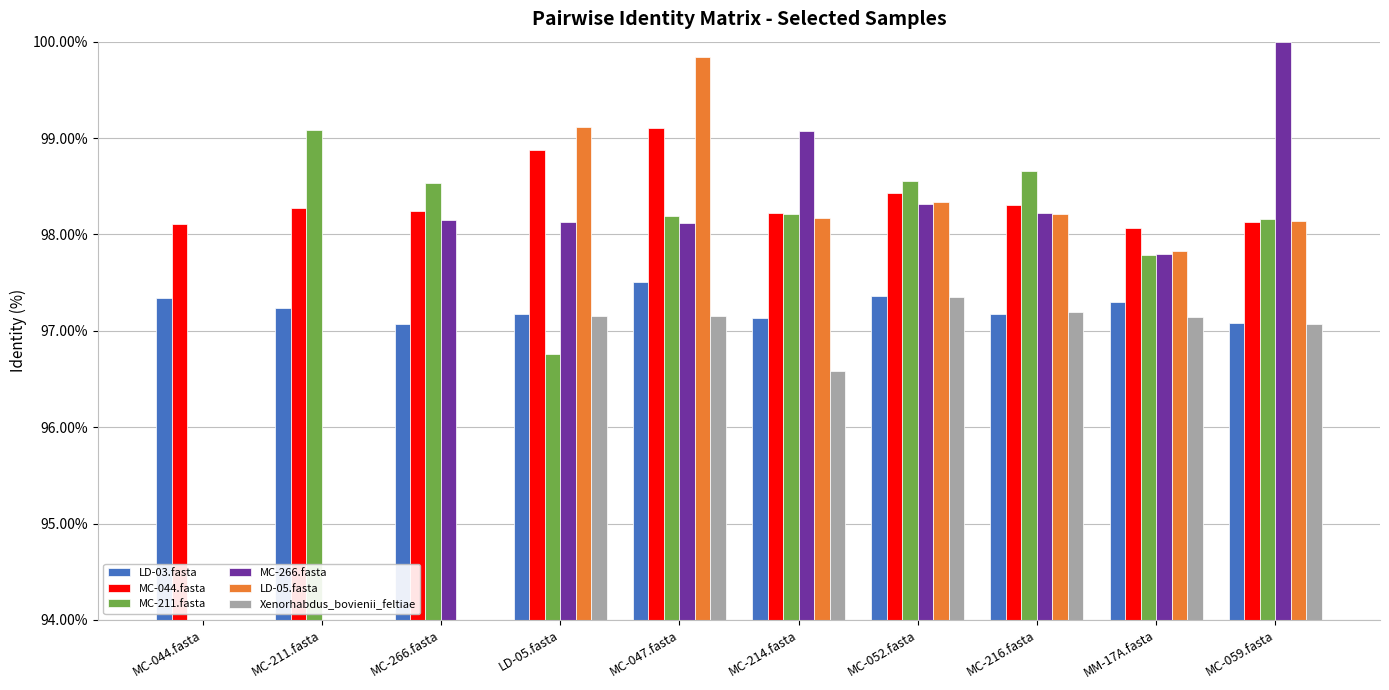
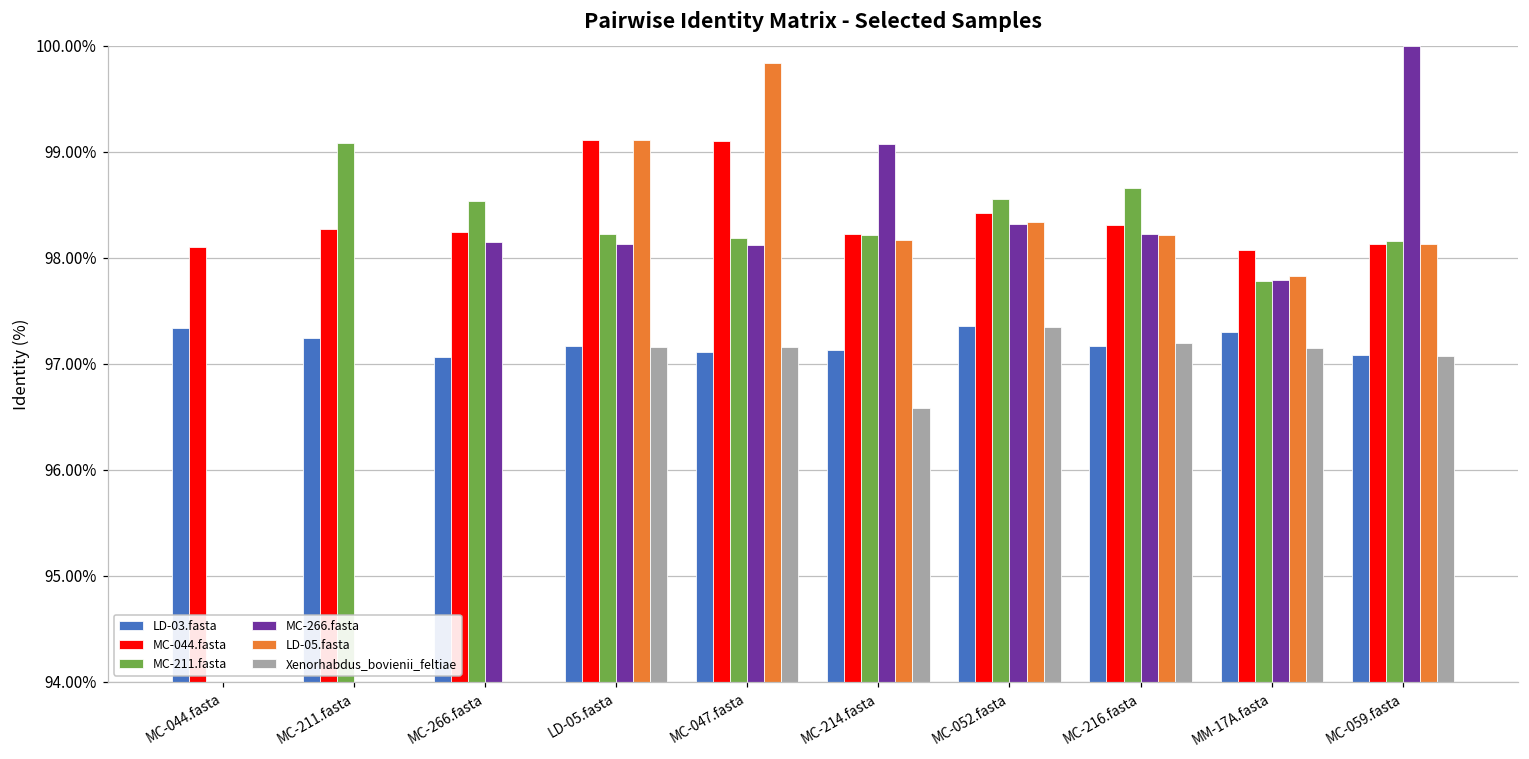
  {
    "LD-03.fasta": {
      "MC-044.fasta": "97.3%",
      "MC-211.fasta": "97.2%",
      "MC-266.fasta": "97.1%",
      "LD-05.fasta": "97.2%",
-     "MC-047.fasta": "97.5%",
+     "MC-047.fasta": "97.1%",
      "MC-214.fasta": "97.1%",
      "MC-052.fasta": "97.4%",
      "MC-216.fasta": "97.2%",
      "MM-17A.fasta": "97.3%",
      "MC-059.fasta": "97.1%"
    },
    "MC-044.fasta": {
      "MC-044.fasta": "98.1%",
      "MC-211.fasta": "98.3%",
      "MC-266.fasta": "98.2%",
-     "LD-05.fasta": "98.9%",
+     "LD-05.fasta": "99.1%",
      "MC-047.fasta": "99.1%",
      "MC-214.fasta": "98.2%",
      "MC-052.fasta": "98.4%",
      "MC-216.fasta": "98.3%",
      "MM-17A.fasta": "98.1%",
      "MC-059.fasta": "98.1%"
    },
    "MC-211.fasta": {
      "MC-211.fasta": "99.1%",
      "MC-266.fasta": "98.5%",
-     "LD-05.fasta": "96.8%",
+     "LD-05.fasta": "98.2%",
      "MC-047.fasta": "98.2%",
      "MC-214.fasta": "98.2%",
      "MC-052.fasta": "98.6%",
      "MC-216.fasta": "98.7%",
      "MM-17A.fasta": "97.8%",
      "MC-059.fasta": "98.2%"
    },
    "MC-266.fasta": {
      "MC-266.fasta": "98.1%",
      "LD-05.fasta": "98.1%",
      "MC-047.fasta": "98.1%",
      "MC-214.fasta": "99.1%",
      "MC-052.fasta": "98.3%",
      "MC-216.fasta": "98.2%",
      "MM-17A.fasta": "97.8%",
      "MC-059.fasta": "100.0%"
    },
    "LD-05.fasta": {
      "LD-05.fasta": "99.1%",
      "MC-047.fasta": "99.8%",
      "MC-214.fasta": "98.2%",
      "MC-052.fasta": "98.3%",
      "MC-216.fasta": "98.2%",
      "MM-17A.fasta": "97.8%",
      "MC-059.fasta": "98.1%"
    },
    "Xenorhabdus_bovienii_feltiae": {
      "LD-05.fasta": "97.2%",
      "MC-047.fasta": "97.2%",
      "MC-214.fasta": "96.6%",
      "MC-052.fasta": "97.3%",
      "MC-216.fasta": "97.2%",
      "MM-17A.fasta": "97.1%",
      "MC-059.fasta": "97.1%"
    }
  }
